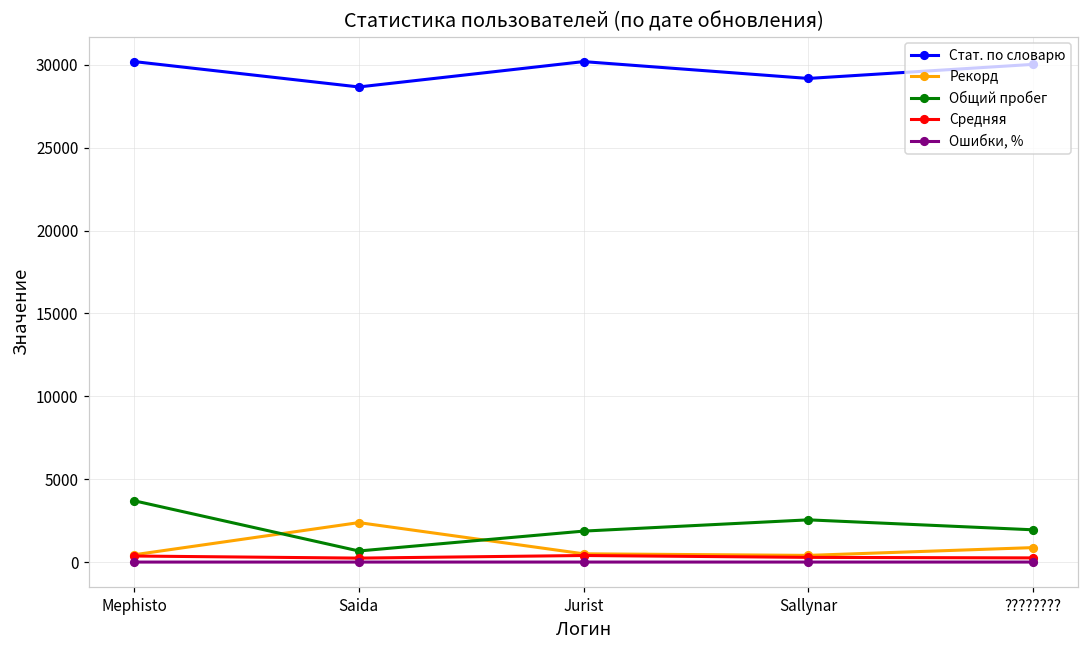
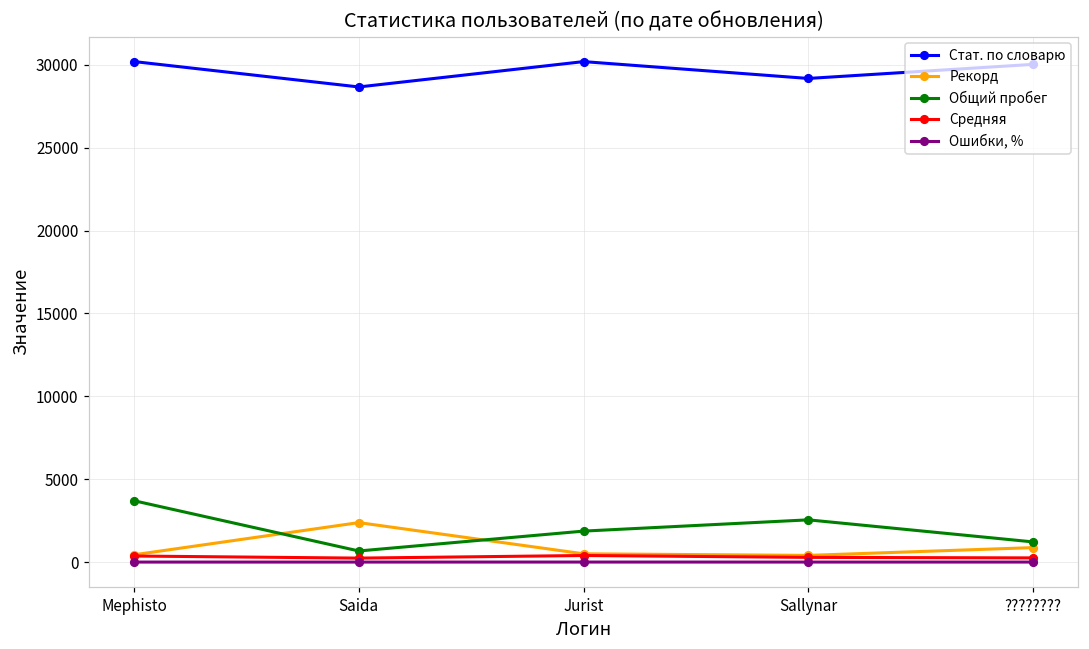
  {
    "Стат. по словарю": {
      "Mephisto": 30200,
      "Saida": 28700,
      "Jurist": 30200,
      "Sallynar": 29200
    },
    "Рекорд": {
      "Saida": 2400,
      "????????": 900
    },
    "Общий пробег": {
      "Mephisto": 3700,
      "Saida": 700,
      "Jurist": 1900,
      "Sallynar": 2500,
-     "????????": 1900
+     "????????": 1200
    },
    "Средняя": {
      "Saida": 200,
      "????????": 300
    },
    "Ошибки, %": {
      "Mephisto": 0,
      "Saida": 0,
      "Jurist": 0,
      "Sallynar": 0,
      "????????": 0
    }
  }
